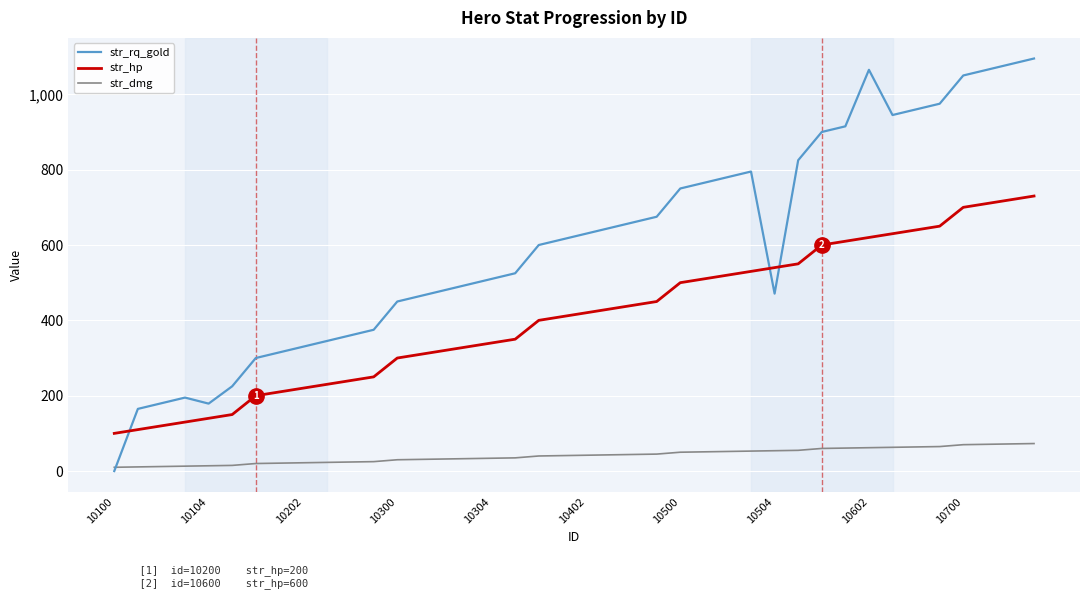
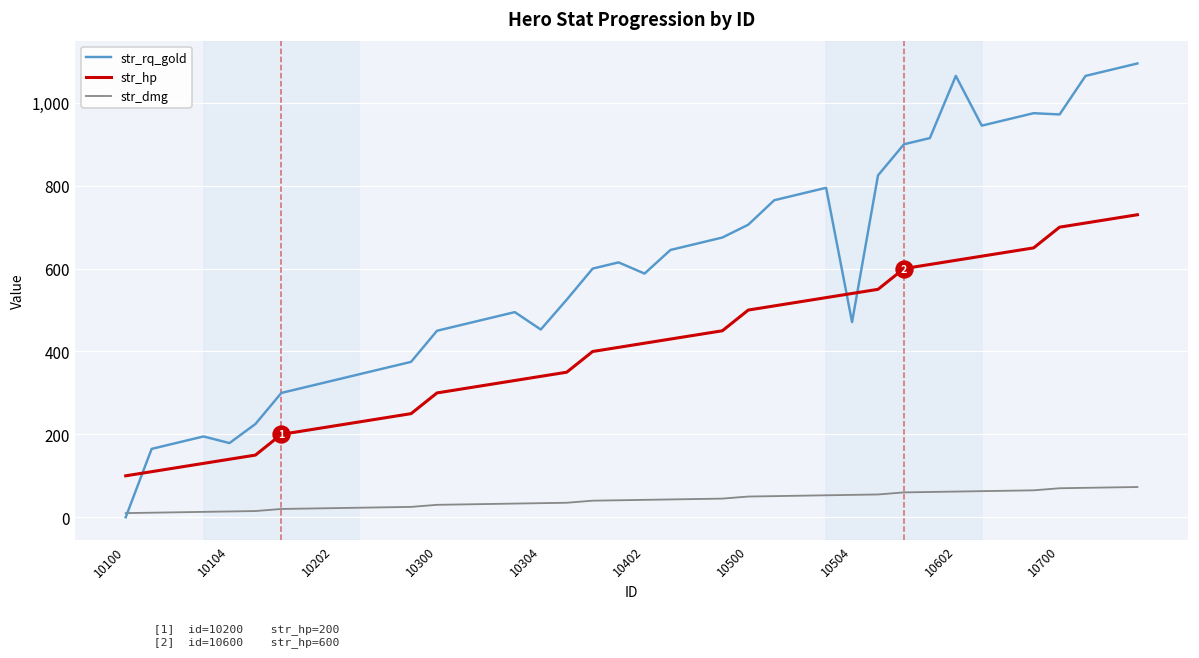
  {
    "str_rq_gold": {
      "10100": "0",
      "10104": "180",
      "10202": "330",
      "10300": "450",
-     "10304": "510",
-     "10402": "630",
-     "10500": "750",
+     "10304": "450",
+     "10402": "590",
+     "10500": "710",
      "10504": "470",
      "10602": "1,070",
-     "10700": "1,050"
+     "10700": "970"
    },
    "str_dmg": {
      "10100": "10",
      "10104": "10",
      "10202": "20",
      "10300": "30",
      "10304": "30",
      "10402": "40",
      "10500": "50",
      "10504": "50",
      "10602": "60",
      "10700": "70"
    }
  }
